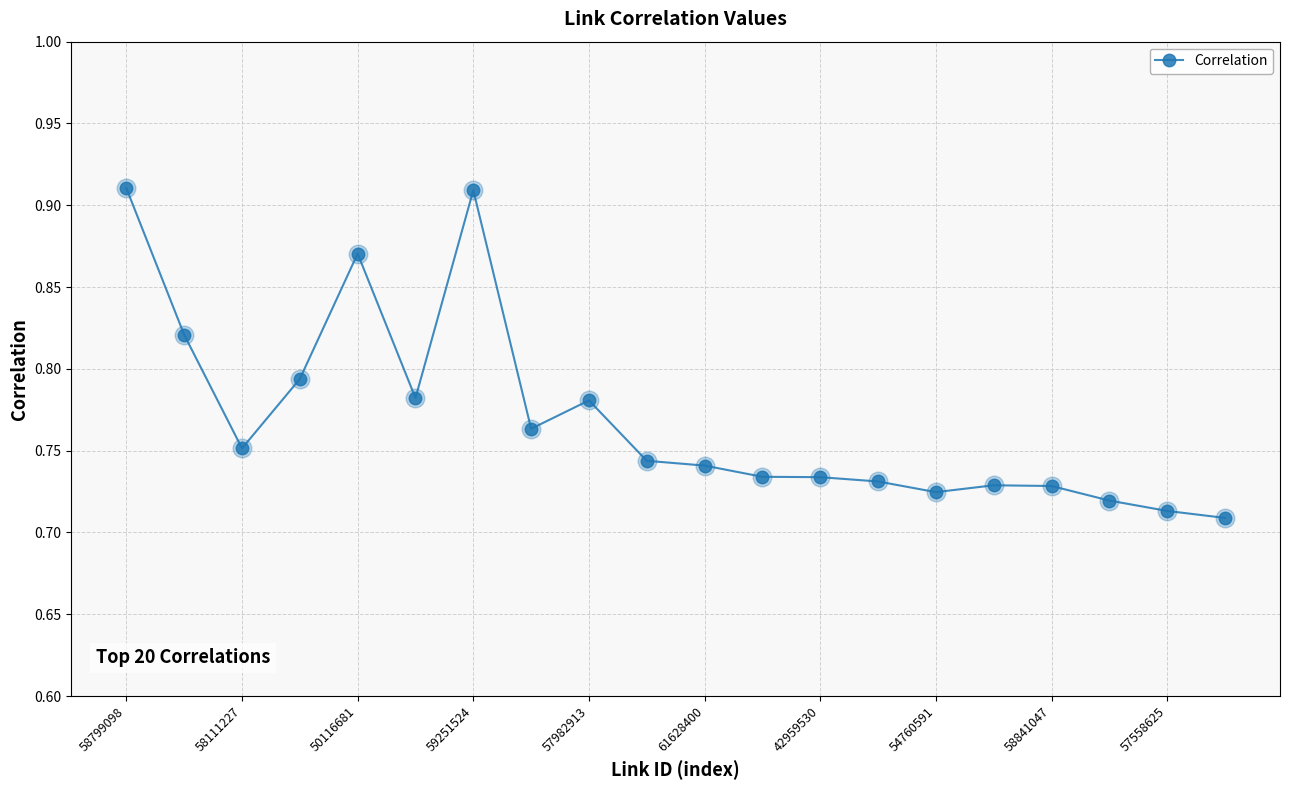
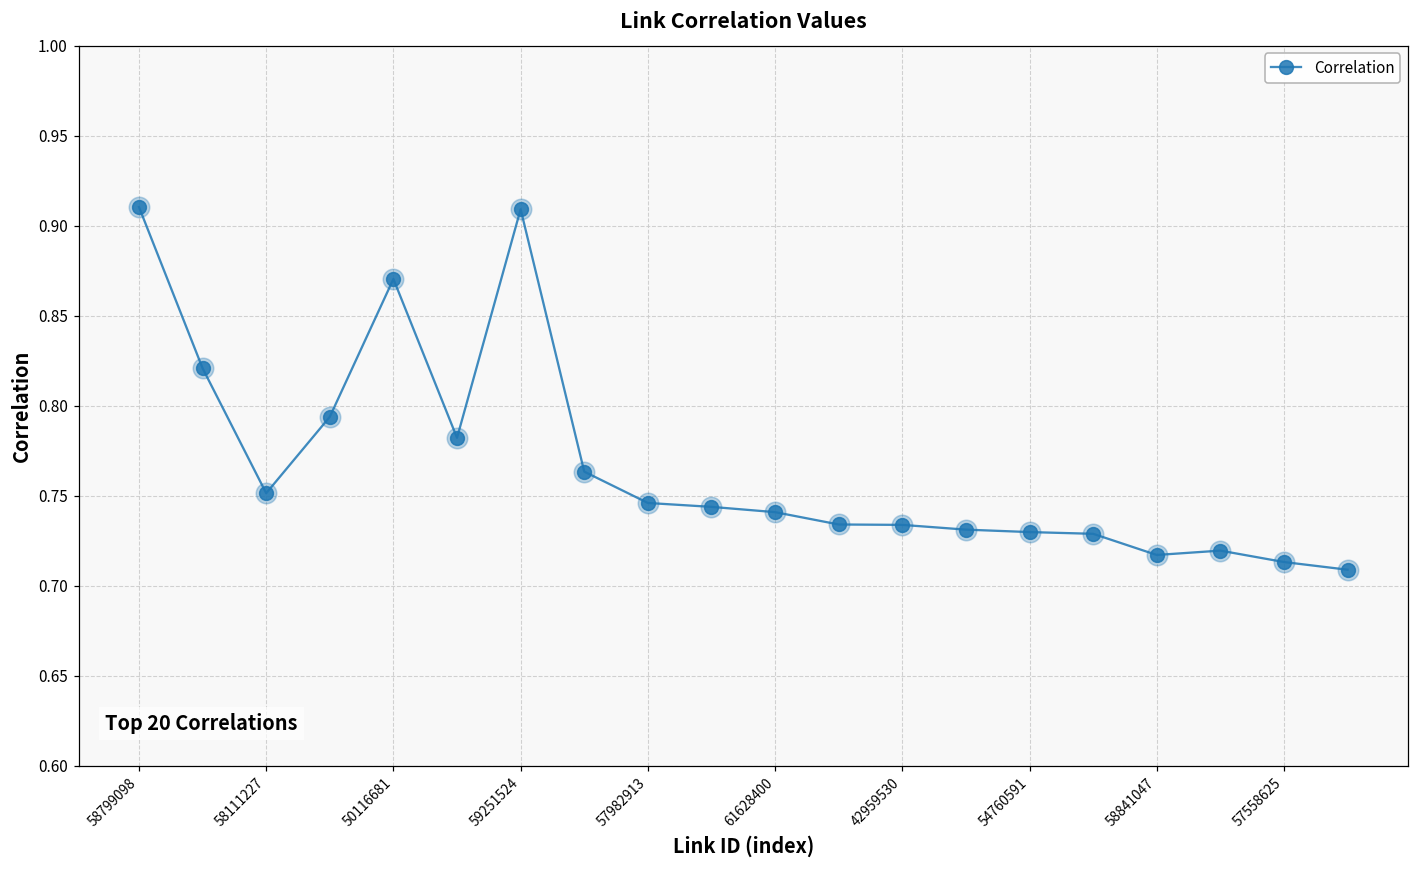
  {
    "58799098": 0.910,
    "58111227": 0.751,
    "50116681": 0.870,
    "59251524": 0.909,
-   "57982913": 0.781,
+   "57982913": 0.746,
    "61628400": 0.741,
    "42959530": 0.734,
-   "54760591": 0.725,
-   "58841047": 0.728,
+   "54760591": 0.730,
+   "58841047": 0.717,
    "57558625": 0.713
  }
